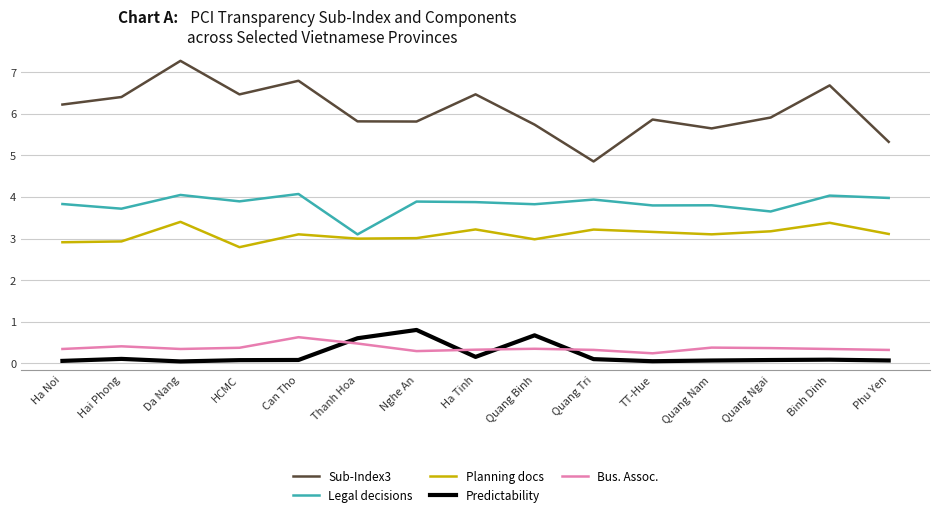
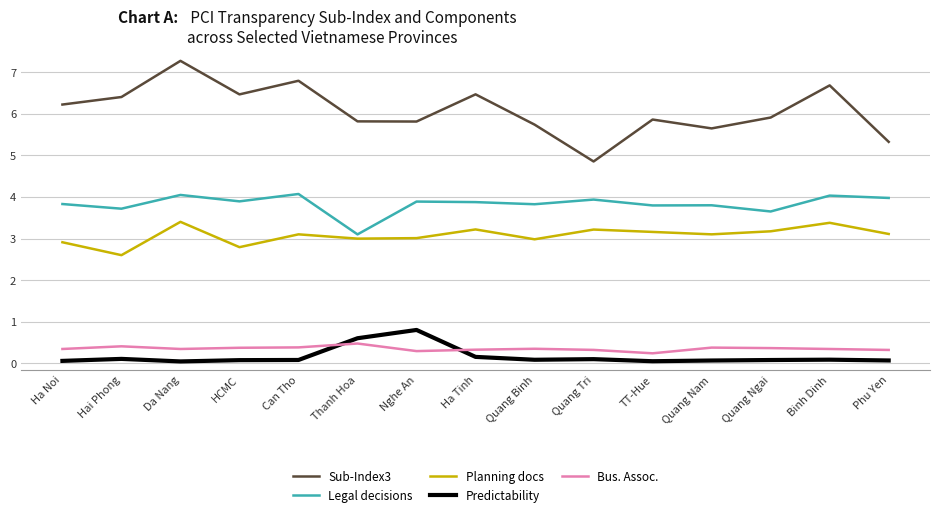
  {
    "Sub-Index3": {
      "Ha Noi": 6.2,
      "Hai Phong": 6.4,
      "Da Nang": 7.3,
      "HCMC": 6.5,
      "Can Tho": 6.8,
      "Thanh Hoa": 5.8,
      "Nghe An": 5.8,
      "Ha Tinh": 6.5,
      "Quang Binh": 5.7,
      "Quang Tri": 4.9,
      "TT-Hue": 5.9,
      "Quang Nam": 5.6,
      "Quang Ngai": 5.9,
      "Binh Dinh": 6.7,
      "Phu Yen": 5.3
    },
    "Legal decisions": {
      "Ha Noi": 3.8,
      "Hai Phong": 3.7,
      "Da Nang": 4.0,
      "HCMC": 3.9,
      "Can Tho": 4.1,
      "Thanh Hoa": 3.1,
      "Nghe An": 3.9,
      "Ha Tinh": 3.9,
      "Quang Binh": 3.8,
      "Quang Tri": 3.9,
      "TT-Hue": 3.8,
      "Quang Nam": 3.8,
      "Quang Ngai": 3.6,
      "Binh Dinh": 4.0,
      "Phu Yen": 4.0
    },
    "Planning docs": {
      "Ha Noi": 2.9,
-     "Hai Phong": 2.9,
+     "Hai Phong": 2.6,
      "Da Nang": 3.4,
      "HCMC": 2.8,
      "Can Tho": 3.1,
      "Thanh Hoa": 3.0,
      "Nghe An": 3.0,
      "Ha Tinh": 3.2,
      "Quang Binh": 3.0,
      "Quang Tri": 3.2,
      "TT-Hue": 3.2,
      "Quang Nam": 3.1,
      "Quang Ngai": 3.2,
      "Binh Dinh": 3.4,
      "Phu Yen": 3.1
    },
    "Predictability": {
      "Ha Noi": 0.1,
      "Hai Phong": 0.1,
      "Da Nang": 0.0,
      "HCMC": 0.1,
      "Can Tho": 0.1,
      "Thanh Hoa": 0.6,
      "Nghe An": 0.8,
      "Ha Tinh": 0.2,
-     "Quang Binh": 0.7,
+     "Quang Binh": 0.1,
      "Quang Tri": 0.1,
      "TT-Hue": 0.1,
      "Quang Nam": 0.1,
      "Quang Ngai": 0.1,
      "Binh Dinh": 0.1,
      "Phu Yen": 0.1
    },
    "Bus. Assoc.": {
      "Ha Noi": 0.3,
      "Hai Phong": 0.4,
      "Da Nang": 0.3,
      "HCMC": 0.4,
-     "Can Tho": 0.6,
+     "Can Tho": 0.4,
      "Thanh Hoa": 0.5,
      "Nghe An": 0.3,
      "Ha Tinh": 0.3,
      "Quang Binh": 0.4,
      "Quang Tri": 0.3,
      "TT-Hue": 0.2,
      "Quang Nam": 0.4,
      "Quang Ngai": 0.4,
      "Binh Dinh": 0.3,
      "Phu Yen": 0.3
    }
  }
